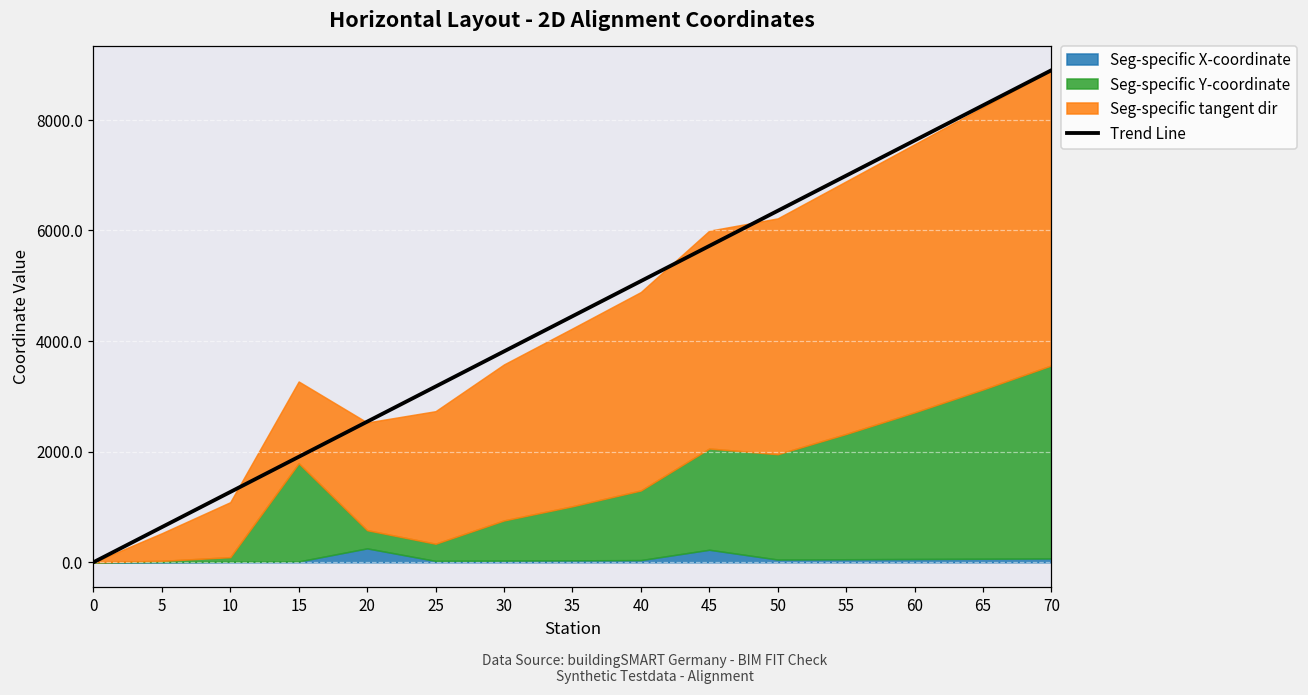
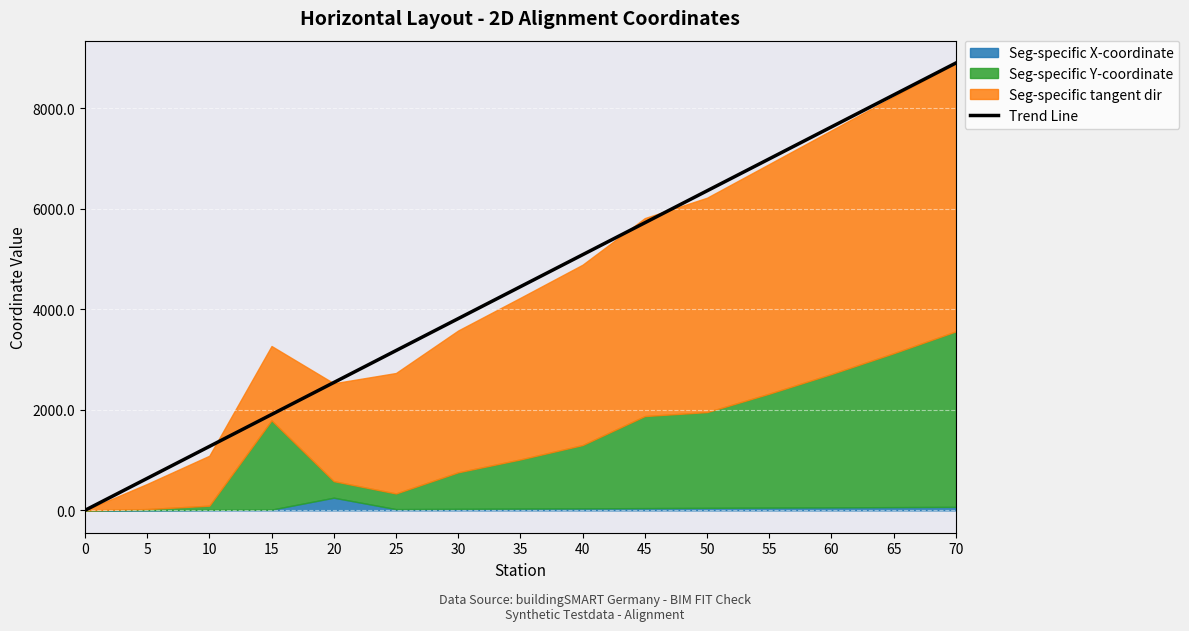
  {
    "Trend Line": {
      "5": 600,
      "10": 1300,
      "15": 1900,
      "25": 3200,
      "30": 3800,
      "35": 4400,
      "40": 5100,
      "45": 5700,
      "50": 6400,
      "55": 7000,
      "60": 7600
    },
    "Seg-specific X-coordinate": {
      "20": 300,
-     "45": 200,
+     "45": 0,
      "50": 0,
      "55": 100,
      "60": 100,
      "65": 100,
      "70": 100
    },
    "Seg-specific Y-coordinate": {
      "10": 100,
      "15": 1800,
      "20": 300,
      "25": 300,
      "30": 700,
      "35": 1000,
      "40": 1300,
      "45": 1800,
      "50": 1900,
      "55": 2300,
      "60": 2700,
      "65": 3100,
      "70": 3500
    },
    "Seg-specific tangent dir": {
      "5": 500,
      "10": 1000,
      "15": 1500,
      "25": 2400,
      "30": 2800,
      "35": 3200,
      "40": 3600,
      "45": 3900,
      "50": 4300,
      "55": 4600,
      "60": 4800
    }
  }
